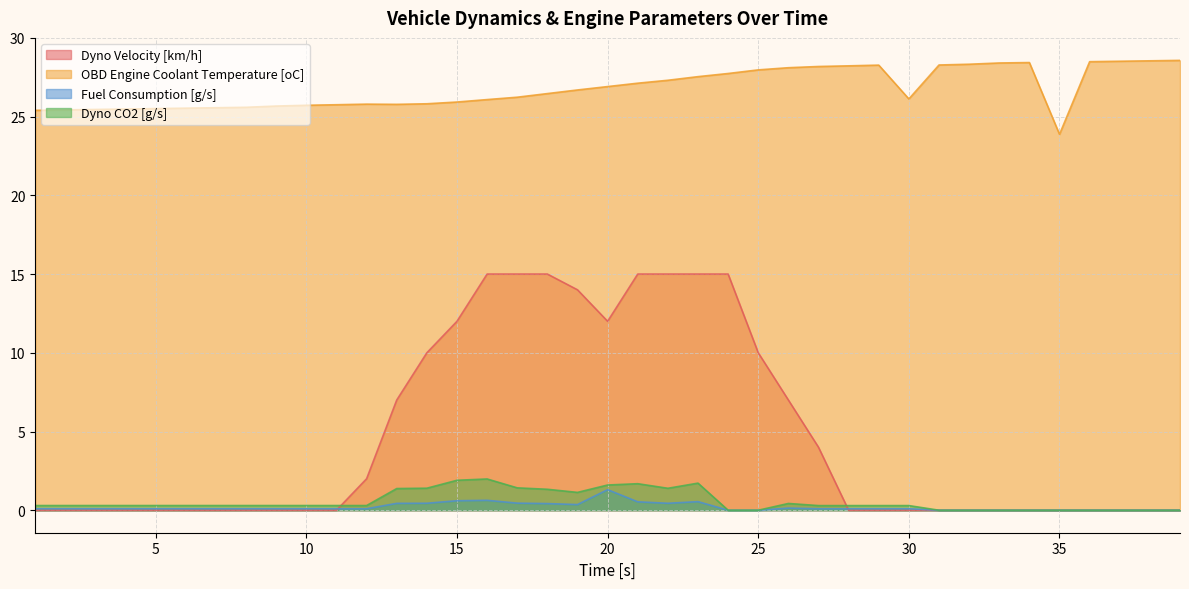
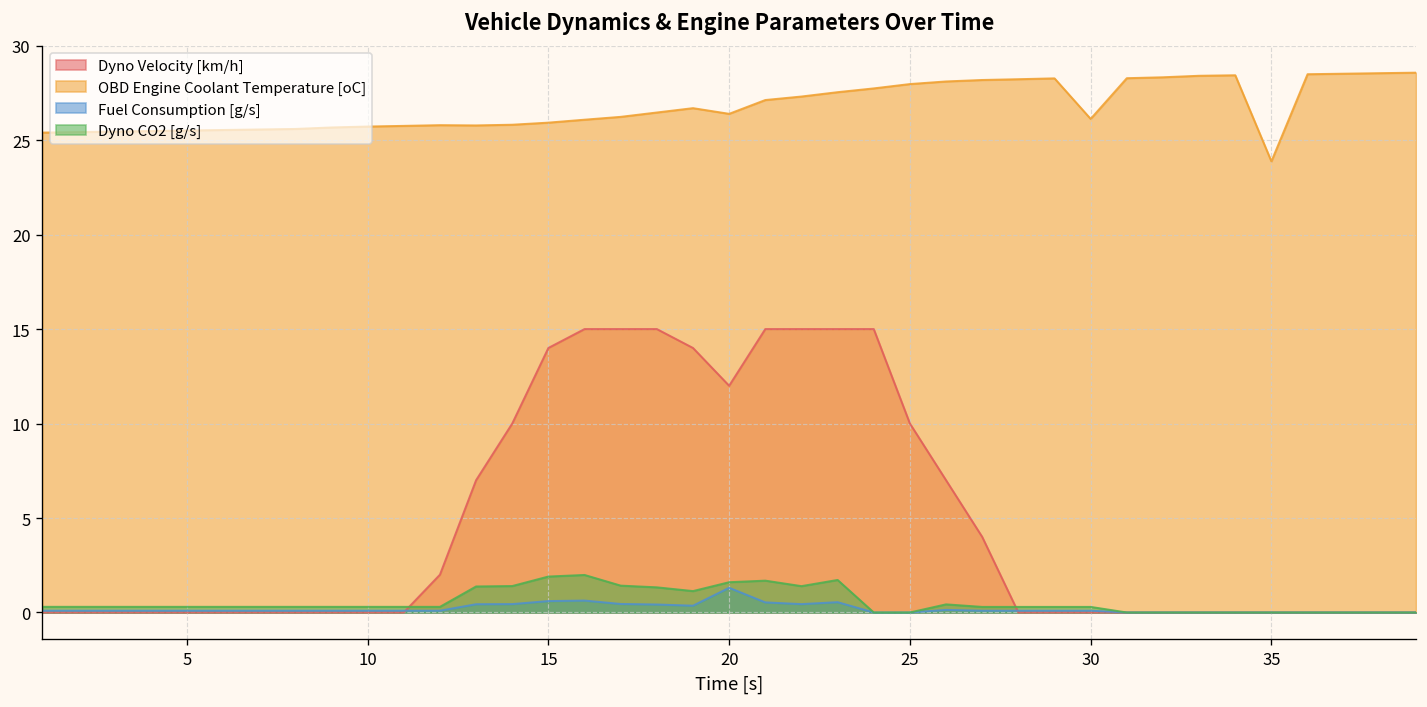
  {
    "Dyno Velocity [km/h]": {
-     "15": 12,
+     "15": 14,
      "20": 12,
      "25": 10
    },
    "OBD Engine Coolant Temperature [oC]": {
      "15": 25.9,
-     "20": 26.9,
+     "20": 26.4,
      "25": 28.0,
      "30": 26.1,
      "35": 23.9
    },
    "Fuel Consumption [g/s]": {
      "15": 0.6,
      "20": 1.3
    },
    "Dyno CO2 [g/s]": {
      "5": 0.3,
      "10": 0.3,
      "15": 1.9,
      "20": 1.6,
      "30": 0.3
    }
  }
